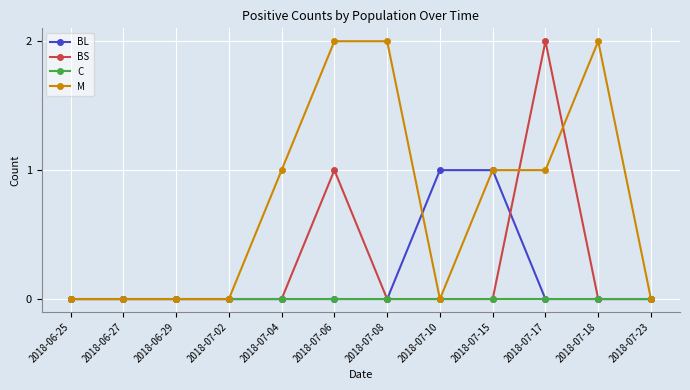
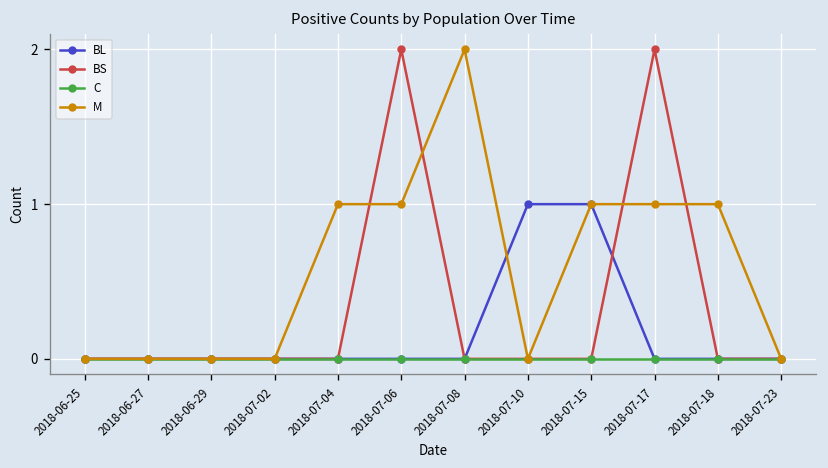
  {
    "BL": {
      "2018-07-10": 1
    },
    "BS": {
-     "2018-07-06": 1,
+     "2018-07-06": 2,
      "2018-07-17": 2
    },
    "M": {
      "2018-07-04": 1,
-     "2018-07-06": 2,
+     "2018-07-06": 1,
      "2018-07-08": 2,
      "2018-07-17": 1,
-     "2018-07-18": 2
+     "2018-07-18": 1
    }
  }
